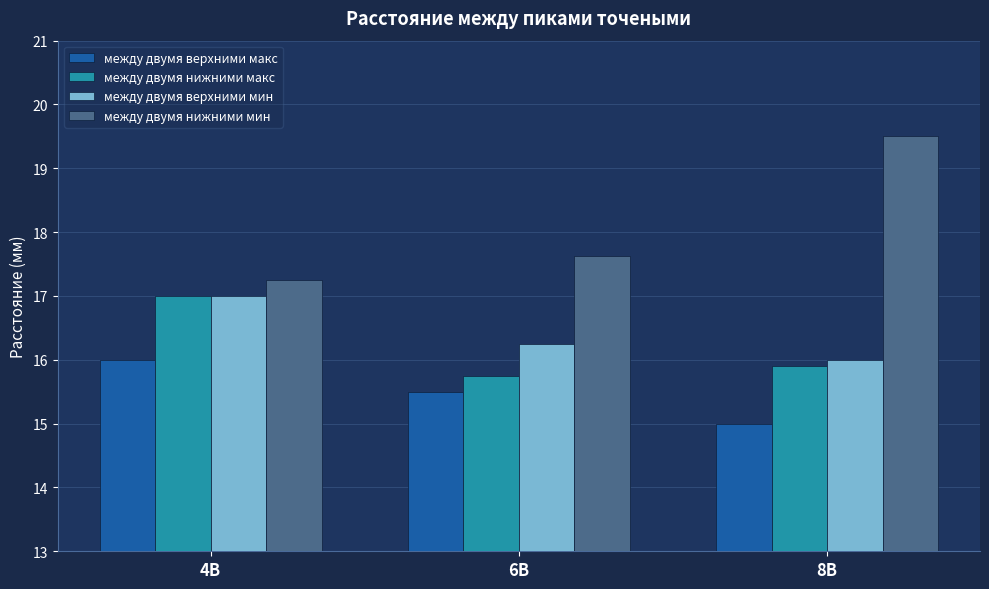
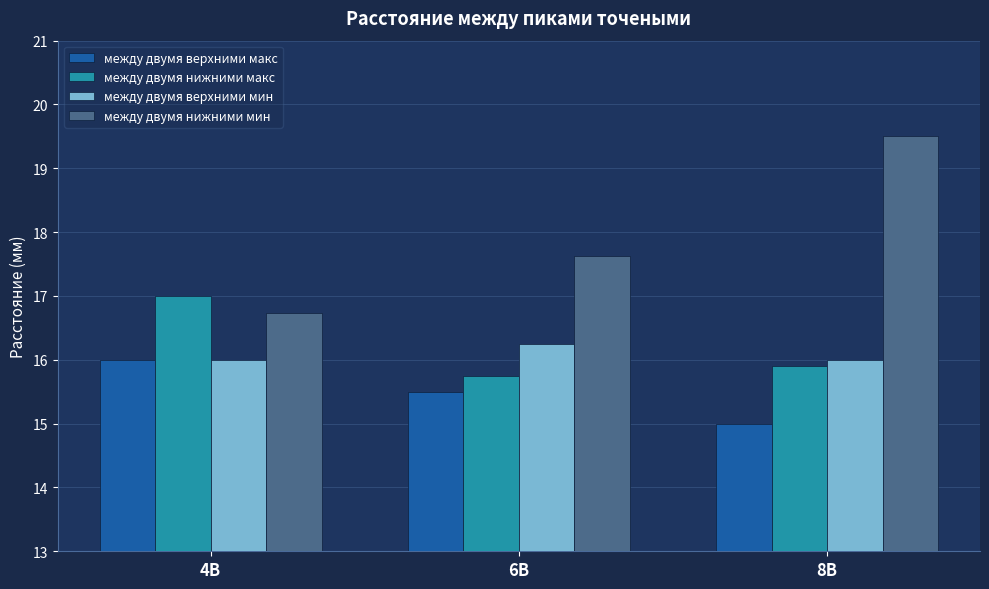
  {
    "между двумя верхними мин": {
-     "4В": 17,
+     "4В": 16,
      "6B": 16.3,
      "8B": 16
    },
    "между двумя нижними мин": {
-     "4В": 17.3,
+     "4В": 16.7,
      "6B": 17.6,
      "8B": 19.5
    }
  }
